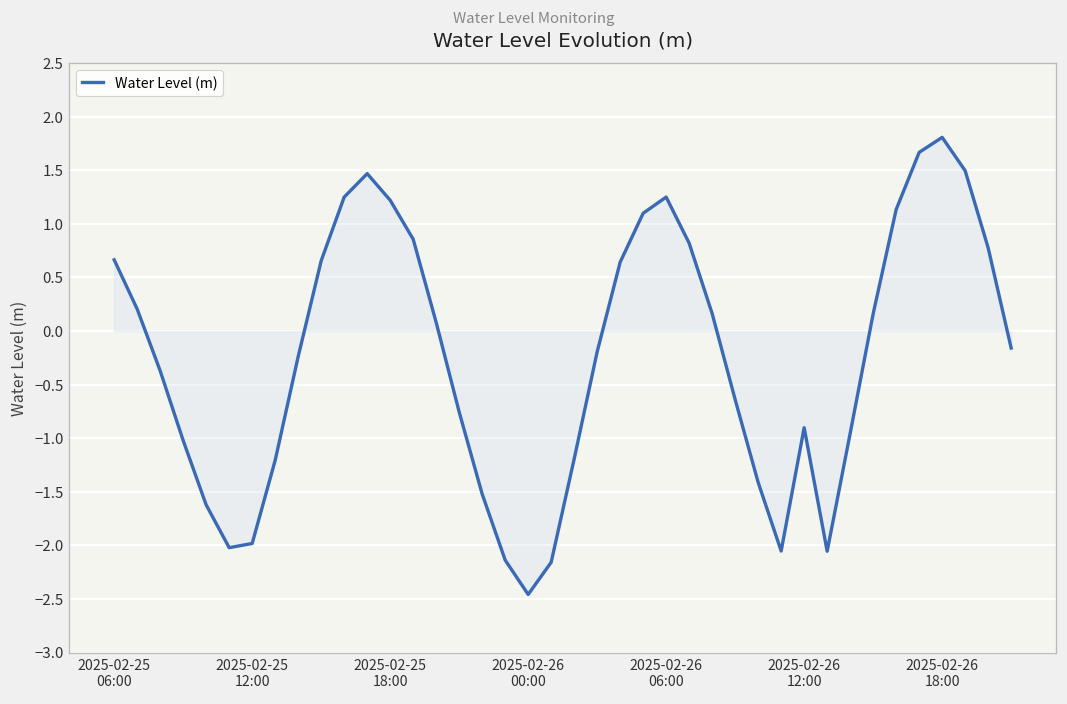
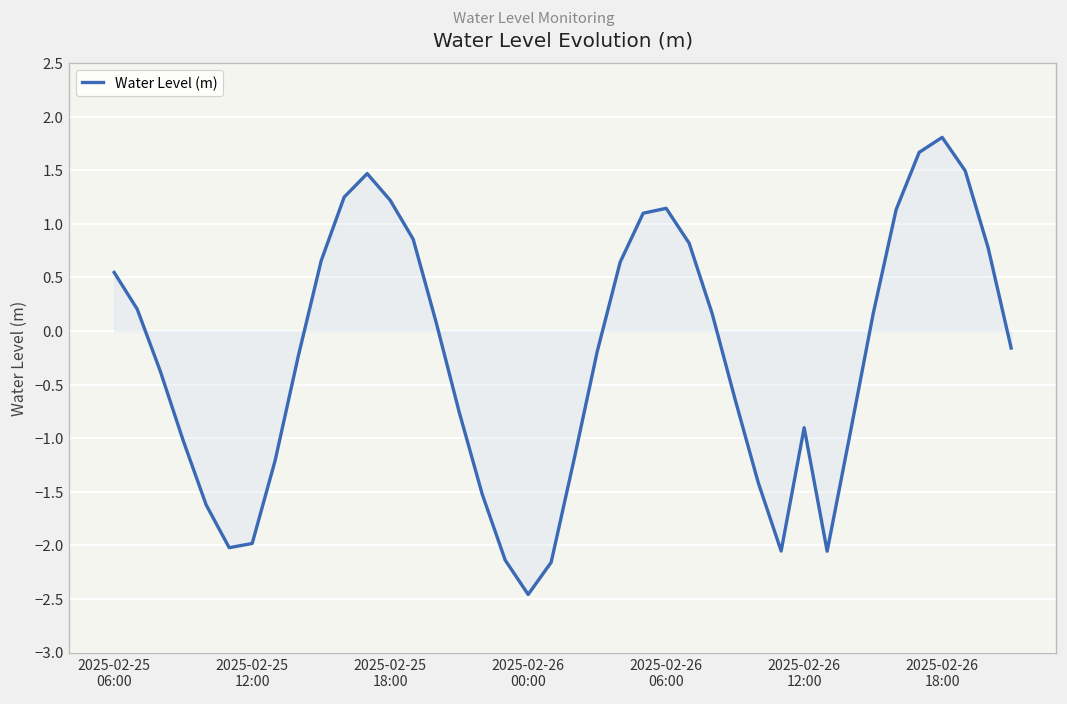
  {
    "Water Level (m)": {
-     "2025-02-25 06:00": 0.7,
+     "2025-02-25 06:00": 0.5,
      "2025-02-25 12:00": -2.0,
      "2025-02-26 00:00": -2.5,
-     "2025-02-26 06:00": 1.2,
+     "2025-02-26 06:00": 1.1,
      "2025-02-26 12:00": -0.9
    }
  }
